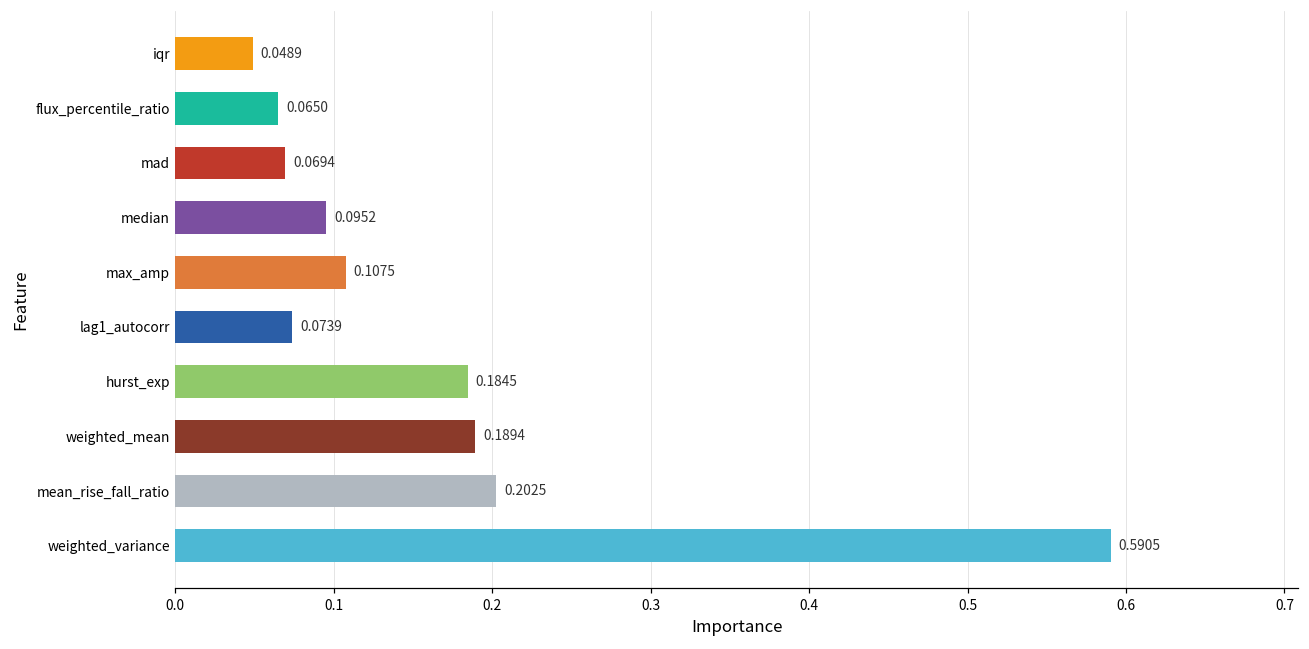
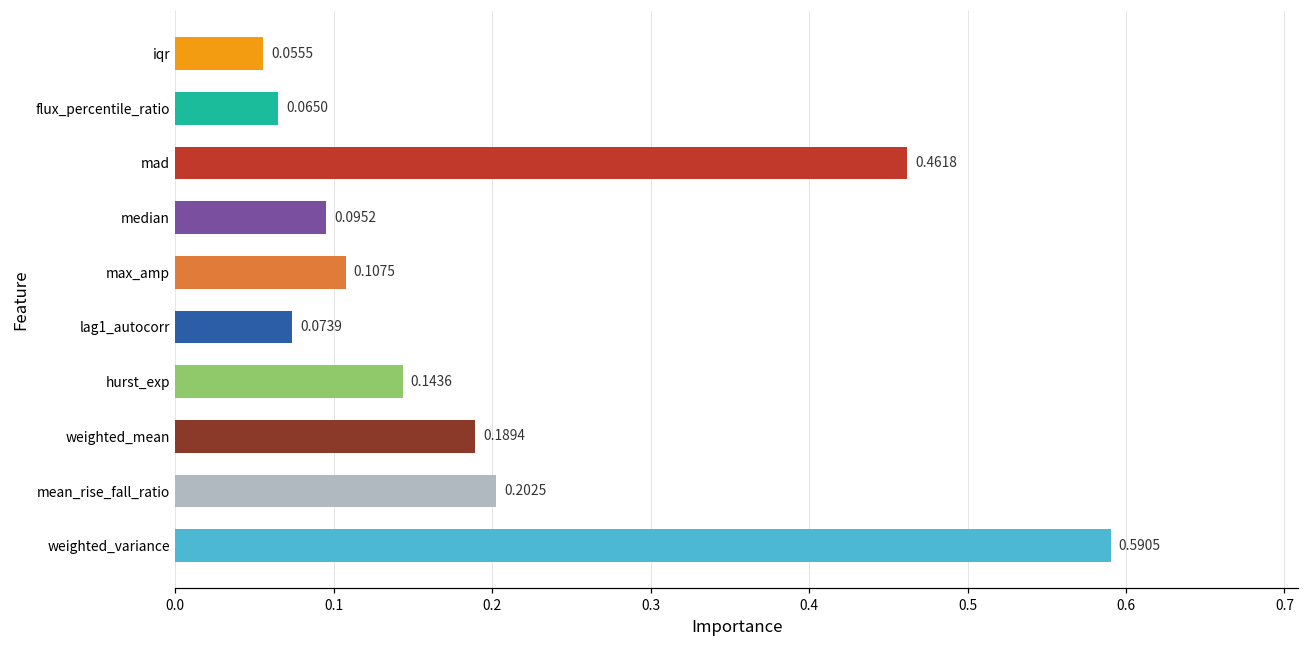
  {
-   "iqr": 0.0489,
+   "iqr": 0.0555,
    "flux_percentile_ratio": 0.0650,
-   "mad": 0.0694,
+   "mad": 0.4618,
    "median": 0.0952,
    "max_amp": 0.1075,
    "lag1_autocorr": 0.0739,
-   "hurst_exp": 0.1845,
+   "hurst_exp": 0.1436,
    "weighted_mean": 0.1894,
    "mean_rise_fall_ratio": 0.2025,
    "weighted_variance": 0.5905
  }
